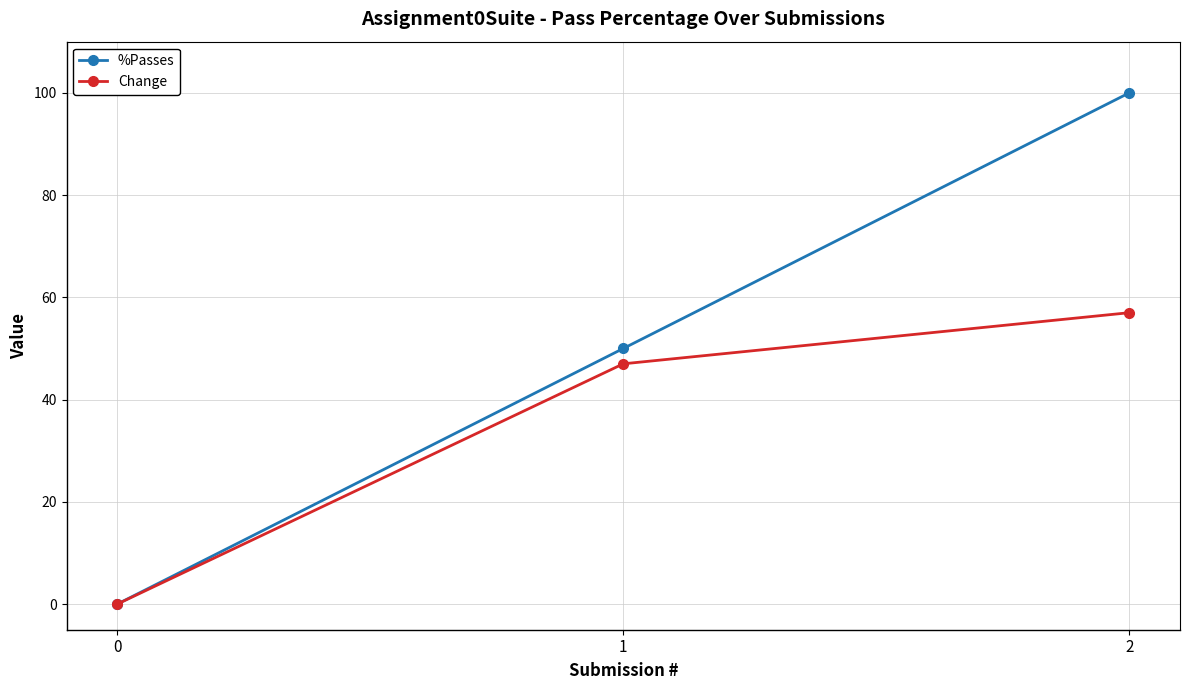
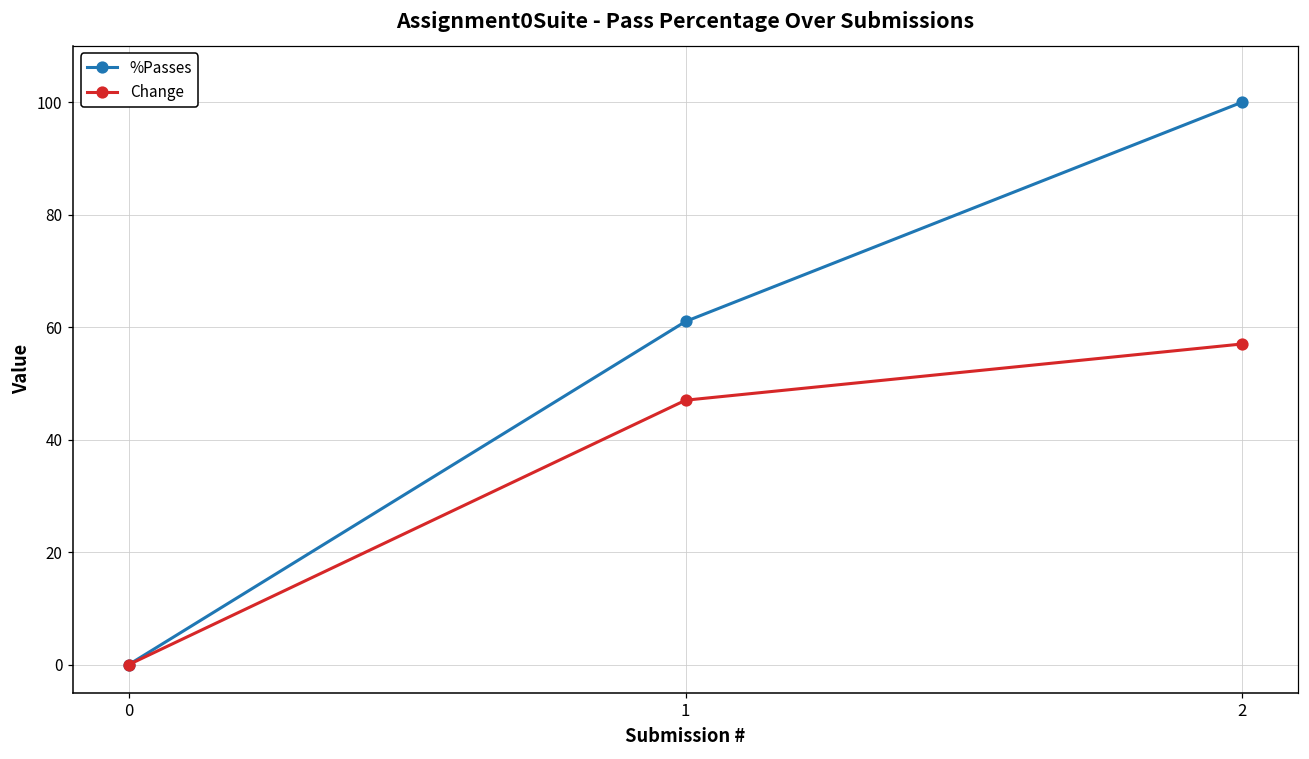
  {
    "%Passes": {
-     "1": 50,
+     "1": 61,
      "2": 100
    },
    "Change": {
      "1": 47,
      "2": 57
    }
  }
